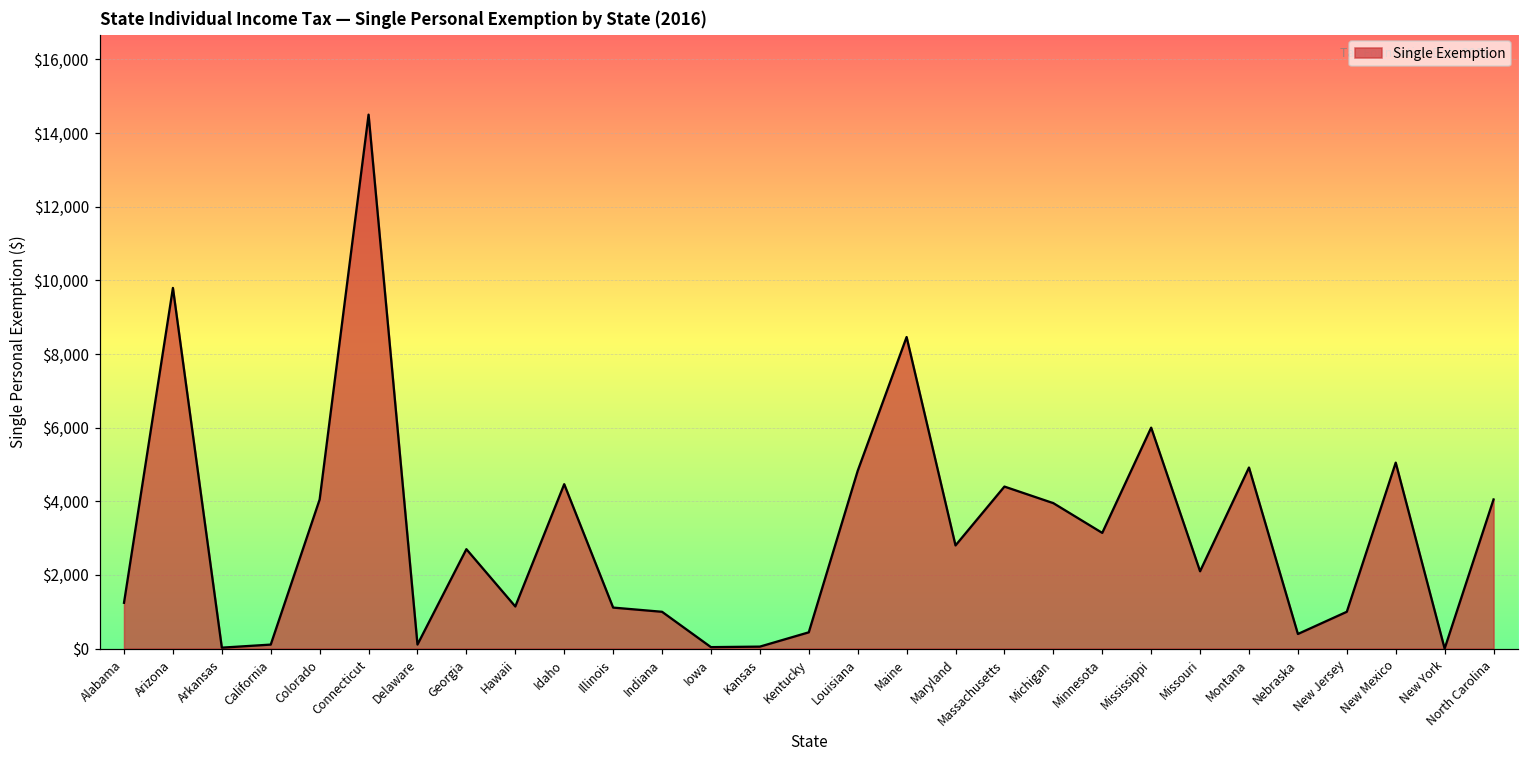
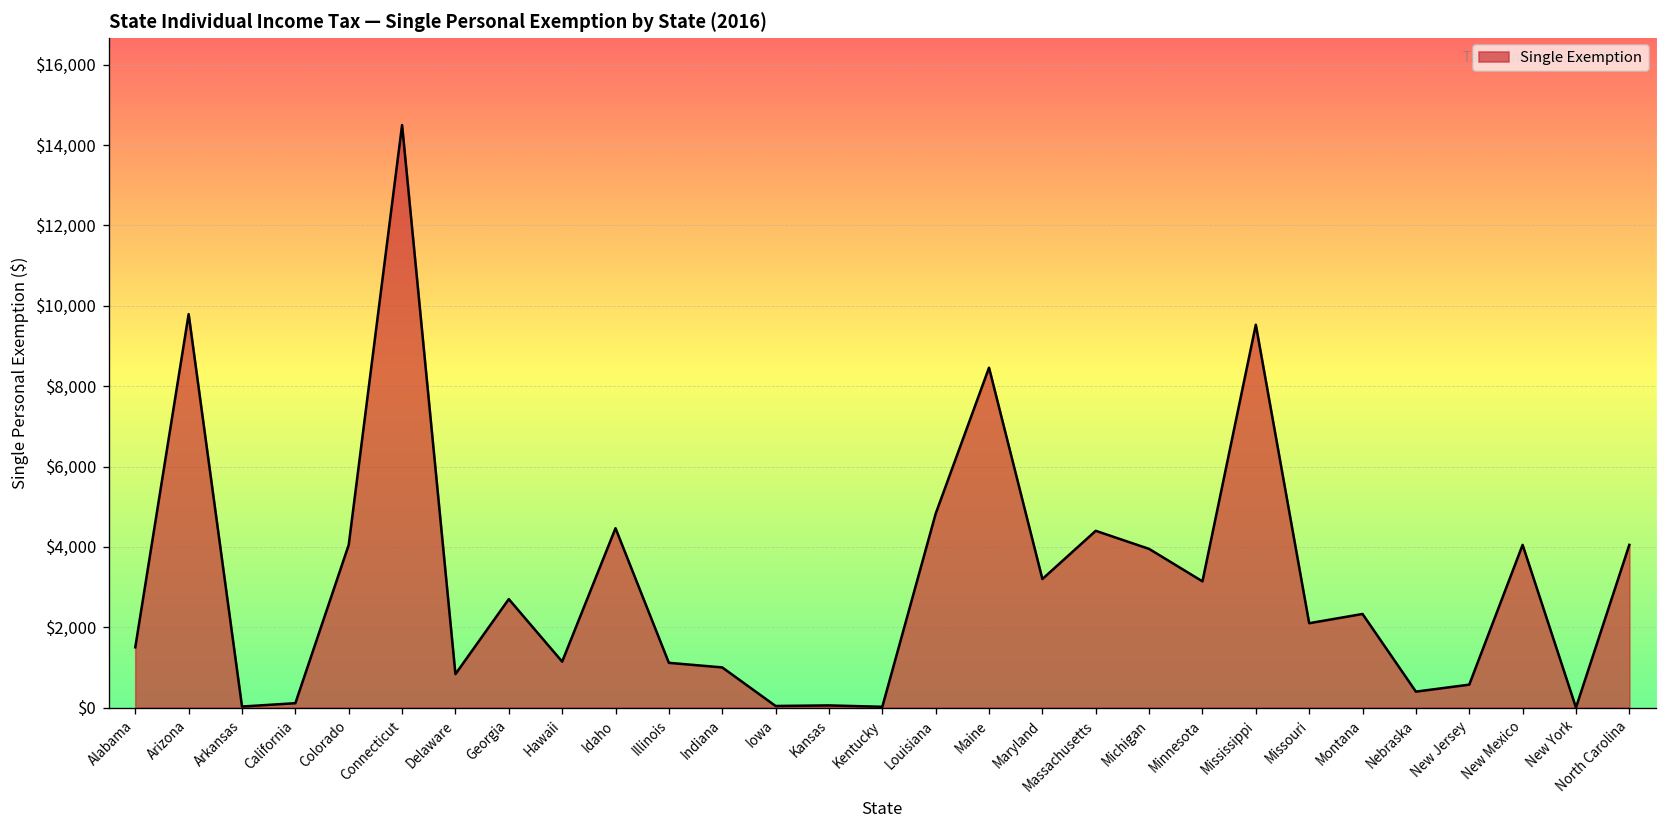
  {
-   "Alabama": "$1,200",
+   "Alabama": "$1,500",
    "Arizona": "$9,800",
    "Arkansas": "$0",
    "California": "$100",
    "Colorado": "$4,100",
    "Connecticut": "$14,500",
-   "Delaware": "$100",
+   "Delaware": "$800",
    "Georgia": "$2,700",
    "Hawaii": "$1,100",
    "Idaho": "$4,500",
    "Illinois": "$1,100",
    "Indiana": "$1,000",
    "Iowa": "$0",
    "Kansas": "$100",
-   "Kentucky": "$400",
+   "Kentucky": "$0",
    "Louisiana": "$4,800",
    "Maine": "$8,500",
-   "Maryland": "$2,800",
+   "Maryland": "$3,200",
    "Massachusetts": "$4,400",
    "Michigan": "$4,000",
    "Minnesota": "$3,100",
-   "Mississippi": "$6,000",
+   "Mississippi": "$9,500",
    "Missouri": "$2,100",
-   "Montana": "$4,900",
+   "Montana": "$2,300",
    "Nebraska": "$400",
-   "New Jersey": "$1,000",
-   "New Mexico": "$5,100",
+   "New Jersey": "$600",
+   "New Mexico": "$4,100",
    "New York": "$0",
    "North Carolina": "$4,100"
  }
